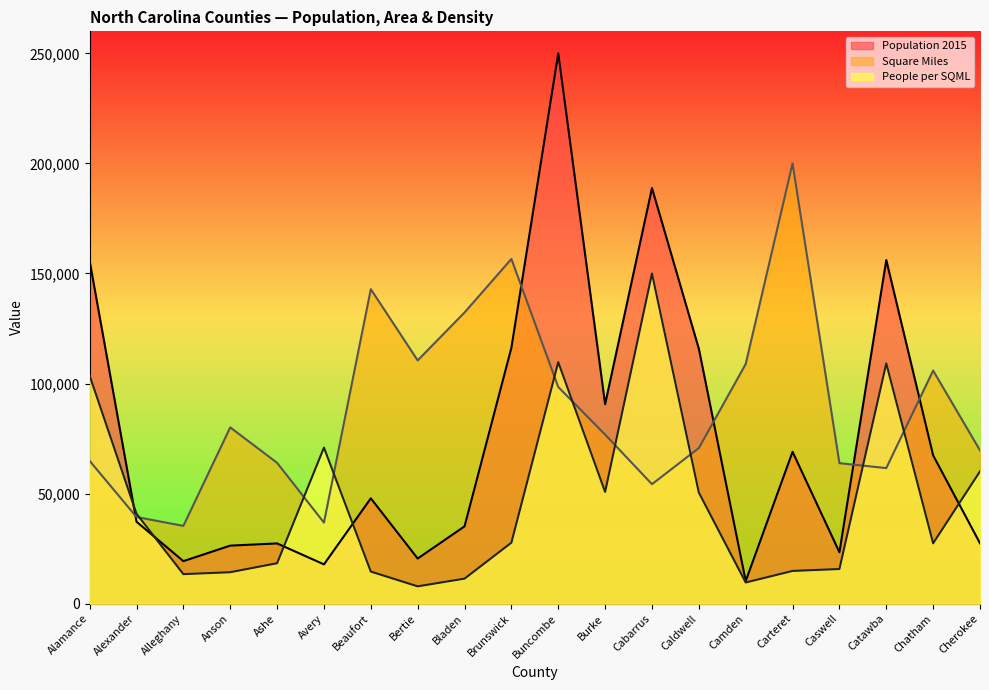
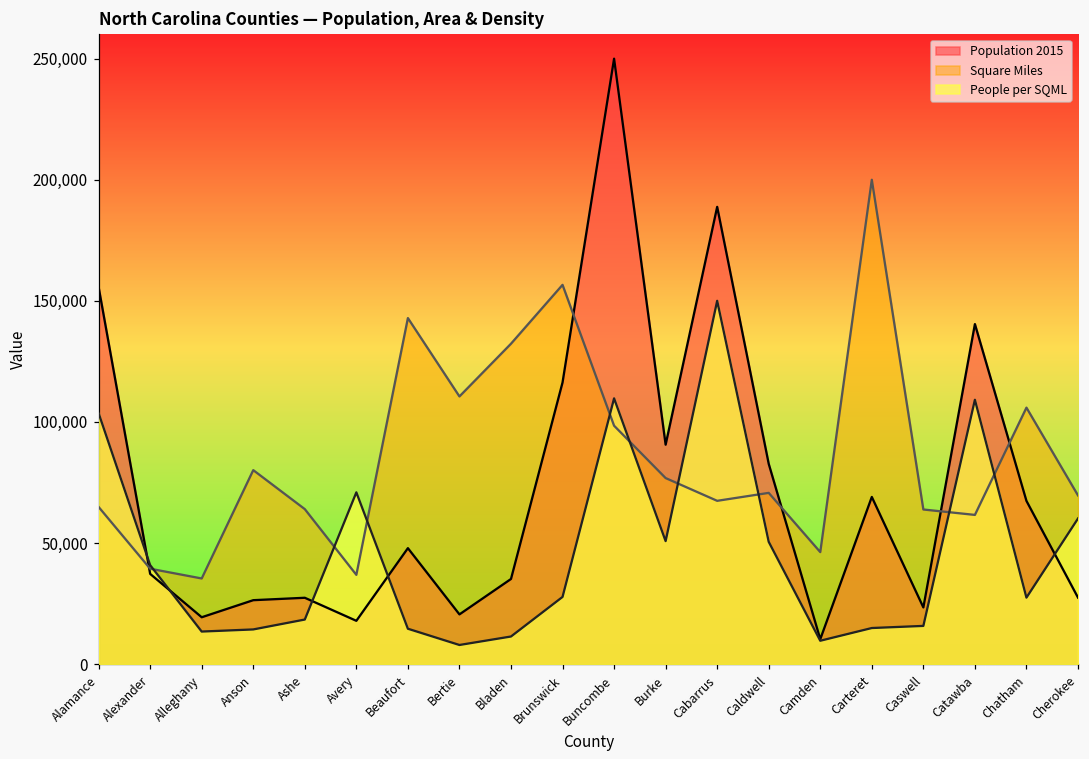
  {
    "Population 2015": {
      "Alamance": "156,000",
      "Alexander": "37,000",
      "Alleghany": "19,000",
      "Anson": "26,000",
      "Ashe": "27,000",
      "Avery": "18,000",
      "Beaufort": "48,000",
      "Bertie": "21,000",
      "Bladen": "35,000",
      "Brunswick": "116,000",
      "Buncombe": "250,000",
      "Burke": "91,000",
      "Cabarrus": "189,000",
-     "Caldwell": "116,000",
+     "Caldwell": "83,000",
      "Carteret": "69,000",
      "Caswell": "23,000",
-     "Catawba": "156,000",
+     "Catawba": "140,000",
      "Chatham": "67,000",
      "Cherokee": "27,000"
    },
    "Square Miles": {
      "Alamance": "65,000",
      "Alexander": "39,000",
      "Alleghany": "35,000",
      "Anson": "80,000",
      "Ashe": "64,000",
      "Avery": "37,000",
      "Beaufort": "143,000",
      "Bertie": "111,000",
      "Bladen": "132,000",
      "Brunswick": "157,000",
      "Buncombe": "98,000",
      "Burke": "77,000",
-     "Cabarrus": "54,000",
+     "Cabarrus": "67,000",
      "Caldwell": "71,000",
-     "Camden": "109,000",
+     "Camden": "46,000",
      "Carteret": "200,000",
      "Caswell": "64,000",
      "Catawba": "62,000",
      "Chatham": "106,000",
      "Cherokee": "70,000"
    },
    "People per SQML": {
      "Alamance": "104,000",
      "Alexander": "41,000",
      "Alleghany": "13,000",
      "Anson": "14,000",
      "Ashe": "18,000",
      "Avery": "71,000",
      "Beaufort": "15,000",
      "Bertie": "8,000",
      "Bladen": "11,000",
      "Brunswick": "28,000",
      "Buncombe": "110,000",
      "Burke": "51,000",
      "Cabarrus": "150,000",
      "Caldwell": "50,000",
      "Carteret": "15,000",
      "Caswell": "16,000",
      "Catawba": "109,000",
      "Chatham": "27,000",
      "Cherokee": "60,000"
    }
  }
